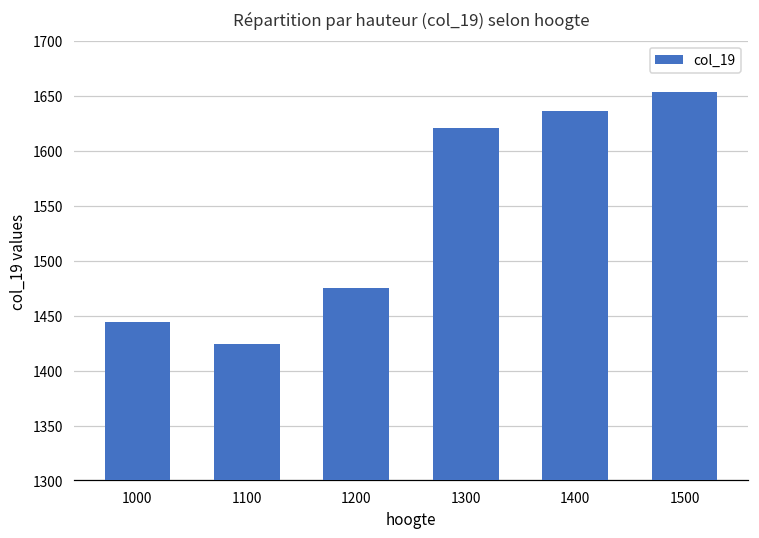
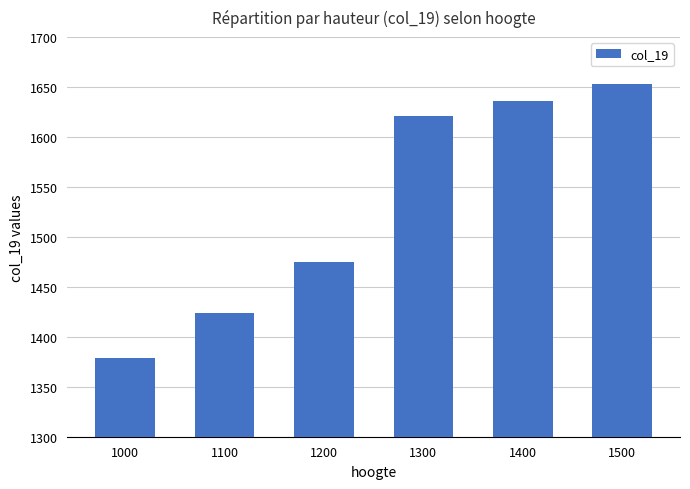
  {
-   "1000": 1440,
+   "1000": 1380,
    "1100": 1420,
    "1200": 1480,
    "1300": 1620,
    "1400": 1640,
    "1500": 1650
  }
